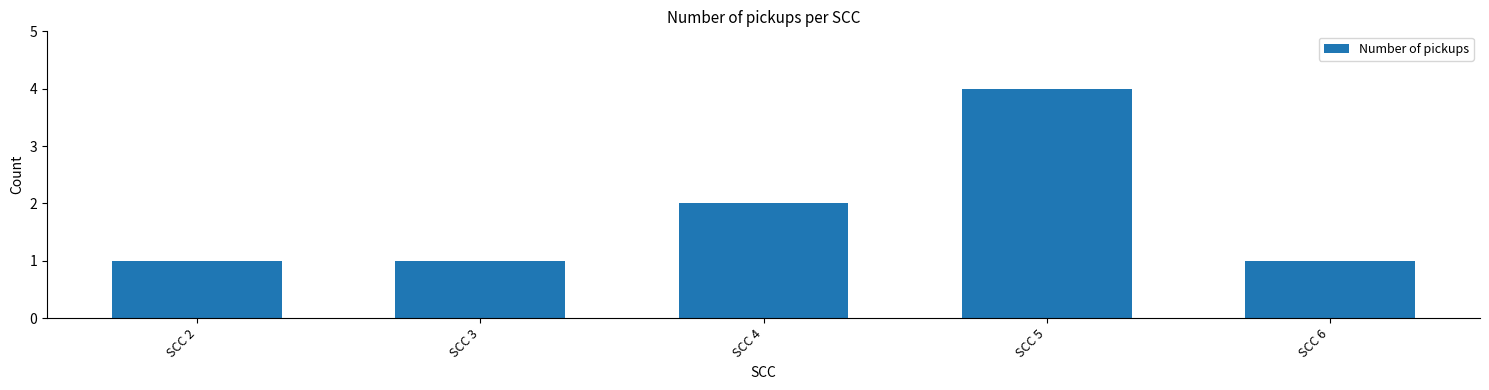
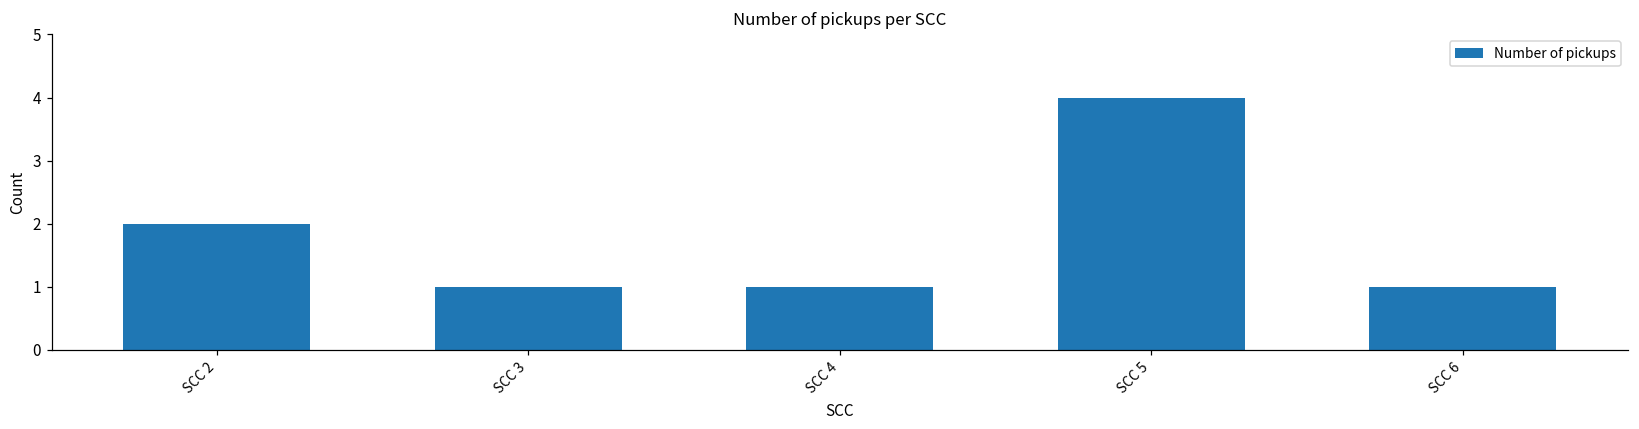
  {
-   "SCC 2": 1,
+   "SCC 2": 2,
    "SCC 3": 1,
-   "SCC 4": 2,
+   "SCC 4": 1,
    "SCC 5": 4,
    "SCC 6": 1
  }
